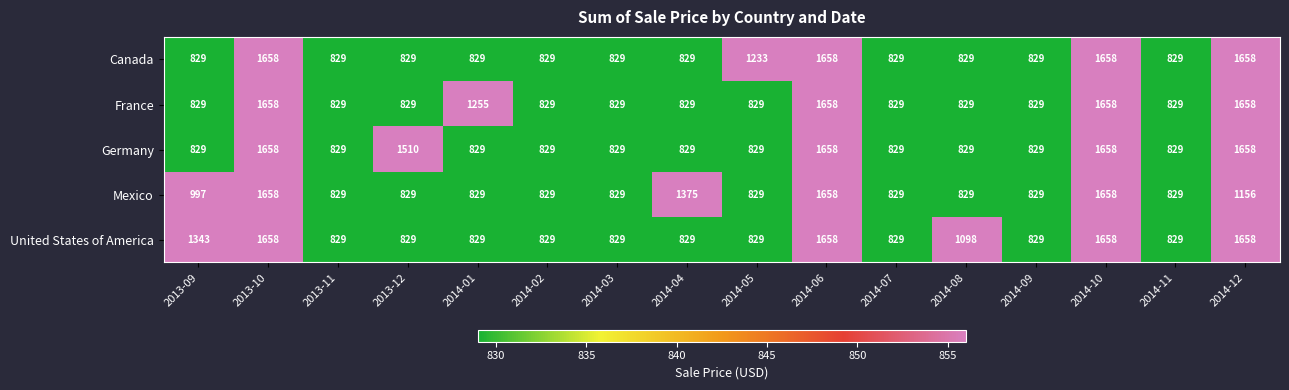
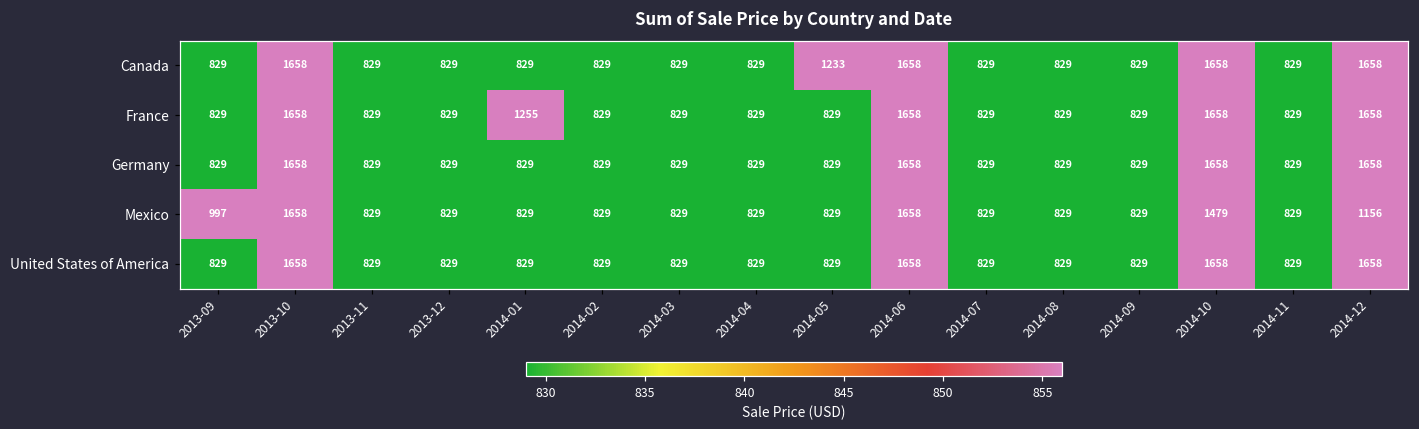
  {
    "Canada": {
      "2013-09": 829,
      "2013-10": 1658,
      "2013-11": 829,
      "2013-12": 829,
      "2014-01": 829,
      "2014-02": 829,
      "2014-03": 829,
      "2014-04": 829,
      "2014-05": 1233,
      "2014-06": 1658,
      "2014-07": 829,
      "2014-08": 829,
      "2014-09": 829,
      "2014-10": 1658,
      "2014-11": 829,
      "2014-12": 1658
    },
    "France": {
      "2013-09": 829,
      "2013-10": 1658,
      "2013-11": 829,
      "2013-12": 829,
      "2014-01": 1255,
      "2014-02": 829,
      "2014-03": 829,
      "2014-04": 829,
      "2014-05": 829,
      "2014-06": 1658,
      "2014-07": 829,
      "2014-08": 829,
      "2014-09": 829,
      "2014-10": 1658,
      "2014-11": 829,
      "2014-12": 1658
    },
    "Germany": {
      "2013-09": 829,
      "2013-10": 1658,
      "2013-11": 829,
-     "2013-12": 1510,
+     "2013-12": 829,
      "2014-01": 829,
      "2014-02": 829,
      "2014-03": 829,
      "2014-04": 829,
      "2014-05": 829,
      "2014-06": 1658,
      "2014-07": 829,
      "2014-08": 829,
      "2014-09": 829,
      "2014-10": 1658,
      "2014-11": 829,
      "2014-12": 1658
    },
    "Mexico": {
      "2013-09": 997,
      "2013-10": 1658,
      "2013-11": 829,
      "2013-12": 829,
      "2014-01": 829,
      "2014-02": 829,
      "2014-03": 829,
-     "2014-04": 1375,
+     "2014-04": 829,
      "2014-05": 829,
      "2014-06": 1658,
      "2014-07": 829,
      "2014-08": 829,
      "2014-09": 829,
-     "2014-10": 1658,
+     "2014-10": 1479,
      "2014-11": 829,
      "2014-12": 1156
    },
    "United States of America": {
-     "2013-09": 1343,
+     "2013-09": 829,
      "2013-10": 1658,
      "2013-11": 829,
      "2013-12": 829,
      "2014-01": 829,
      "2014-02": 829,
      "2014-03": 829,
      "2014-04": 829,
      "2014-05": 829,
      "2014-06": 1658,
      "2014-07": 829,
-     "2014-08": 1098,
+     "2014-08": 829,
      "2014-09": 829,
      "2014-10": 1658,
      "2014-11": 829,
      "2014-12": 1658
    }
  }
